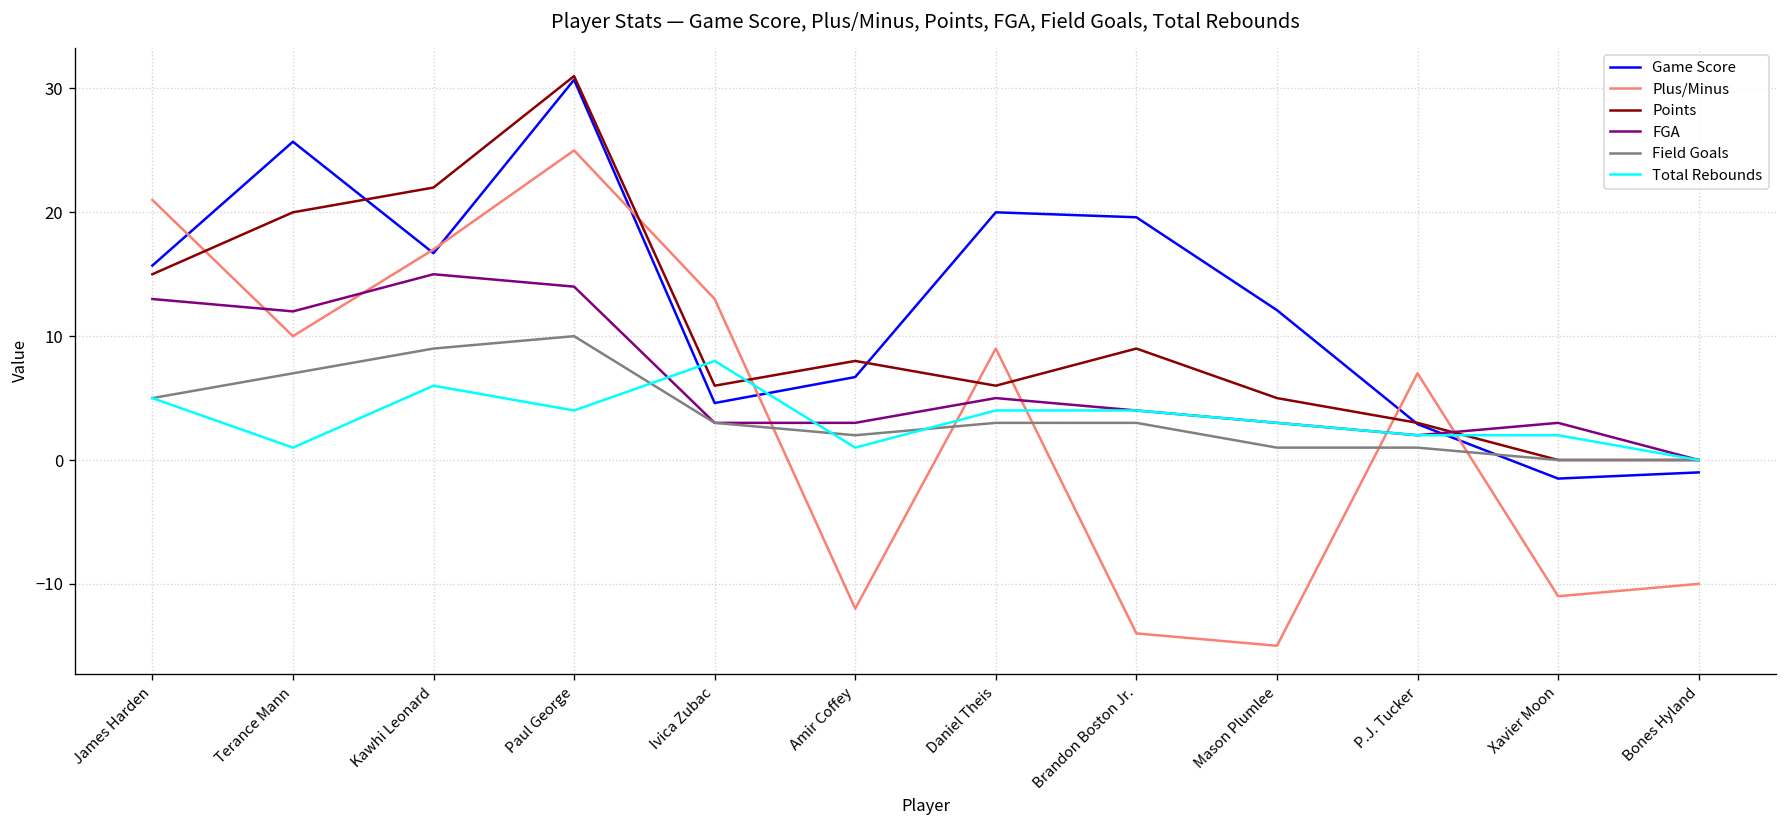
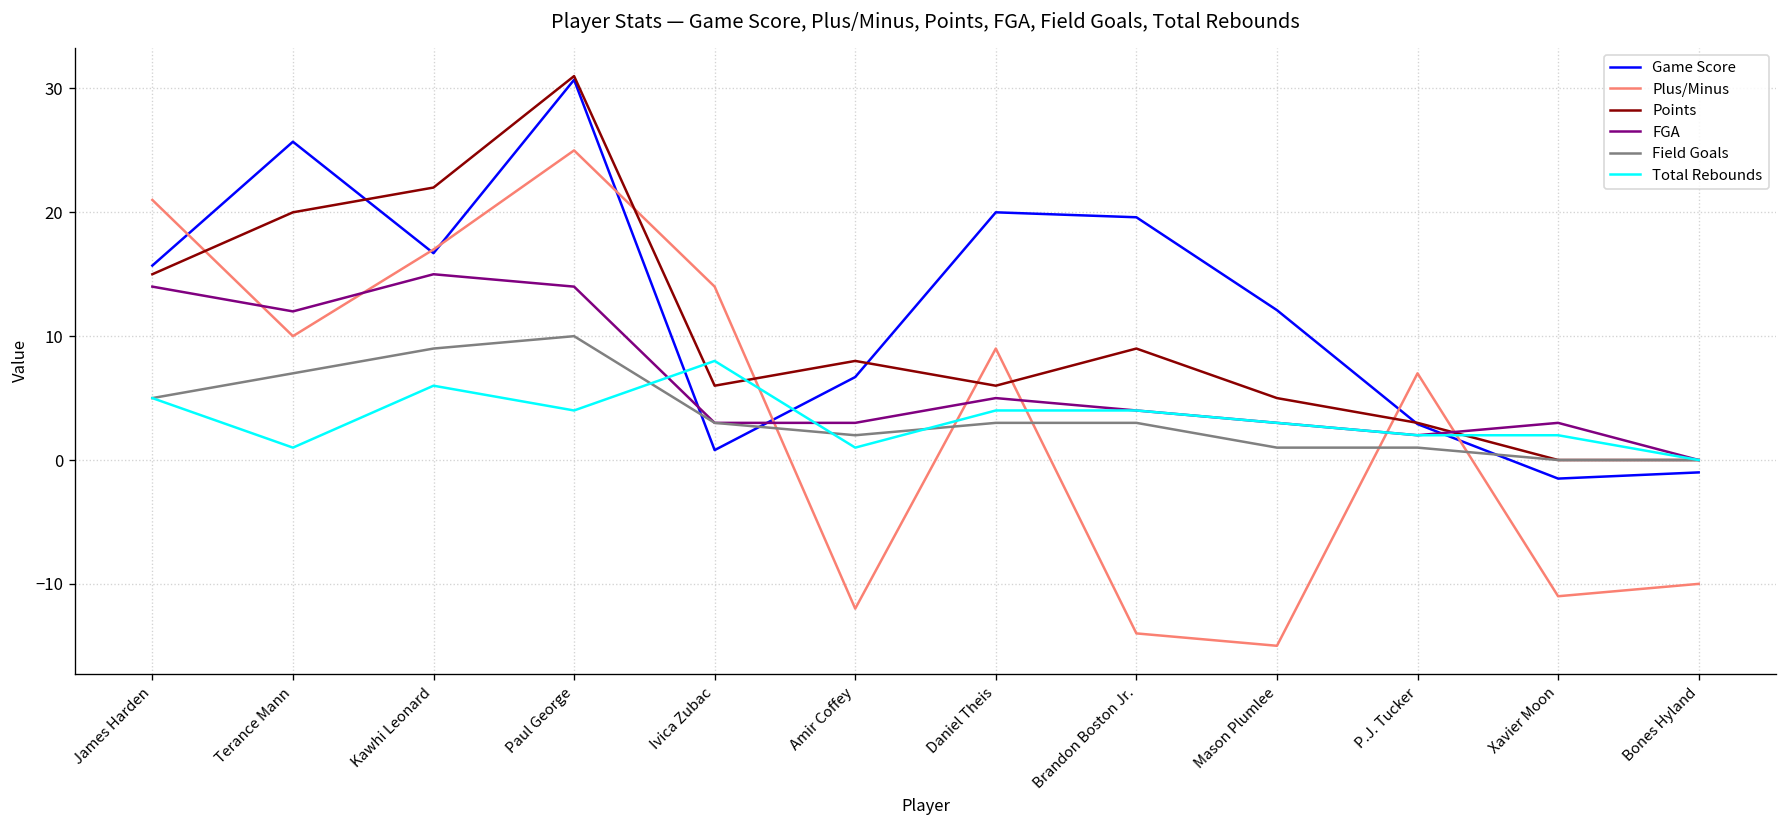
  {
    "Game Score": {
      "James Harden": 15.7,
      "Terance Mann": 25.7,
      "Kawhi Leonard": 16.7,
      "Paul George": 30.7,
-     "Ivica Zubac": 4.6,
+     "Ivica Zubac": 0.8,
      "Amir Coffey": 6.7,
      "Daniel Theis": 20.0,
      "Brandon Boston Jr.": 19.6,
      "Mason Plumlee": 12.1,
      "Xavier Moon": -1.5,
      "Bones Hyland": -1.0
    },
    "Plus/Minus": {
      "James Harden": 21,
      "Terance Mann": 10,
      "Kawhi Leonard": 17,
      "Paul George": 25,
-     "Ivica Zubac": 13,
+     "Ivica Zubac": 14,
      "Amir Coffey": -12,
      "Daniel Theis": 9,
      "Brandon Boston Jr.": -14,
      "Mason Plumlee": -15,
      "P.J. Tucker": 7,
      "Xavier Moon": -11,
      "Bones Hyland": -10
    },
    "Points": {
      "James Harden": 15.0,
      "Terance Mann": 20.0,
      "Kawhi Leonard": 22.0,
      "Paul George": 31.0,
      "Ivica Zubac": 6.0,
      "Amir Coffey": 8.0,
      "Daniel Theis": 6.0,
      "Brandon Boston Jr.": 9.0,
      "Mason Plumlee": 5.0
    },
    "FGA": {
-     "James Harden": 13,
+     "James Harden": 14,
      "Terance Mann": 12,
      "Kawhi Leonard": 15,
      "Paul George": 14,
      "Amir Coffey": 3,
      "Daniel Theis": 5,
      "Xavier Moon": 3
    },
    "Field Goals": {
      "Terance Mann": 7.0,
      "Kawhi Leonard": 9.0,
      "Paul George": 10.0,
      "Amir Coffey": 2.0,
      "Daniel Theis": 3.0,
      "Brandon Boston Jr.": 3.0,
      "Mason Plumlee": 1.0,
      "P.J. Tucker": 1.0
    },
    "Total Rebounds": {
      "Terance Mann": 1.0,
      "Kawhi Leonard": 6.0,
      "Paul George": 4.0,
      "Ivica Zubac": 8.0,
      "Amir Coffey": 1.0,
      "Daniel Theis": 4.0,
      "Xavier Moon": 2.0
    }
  }
